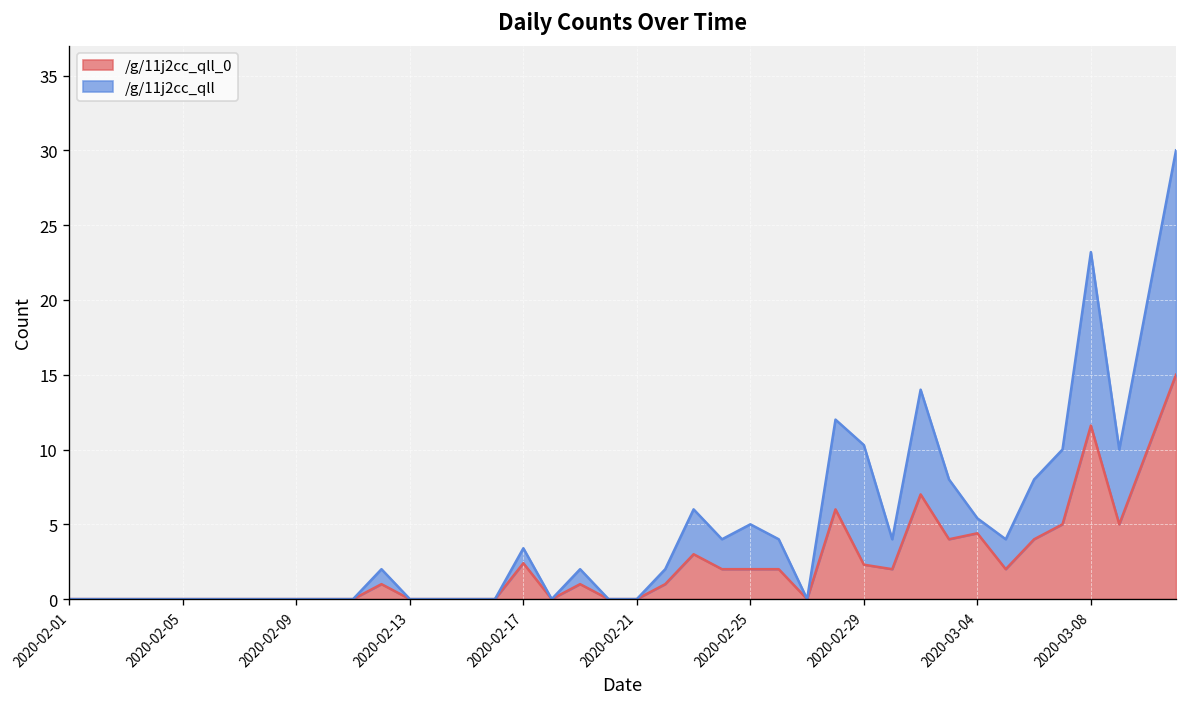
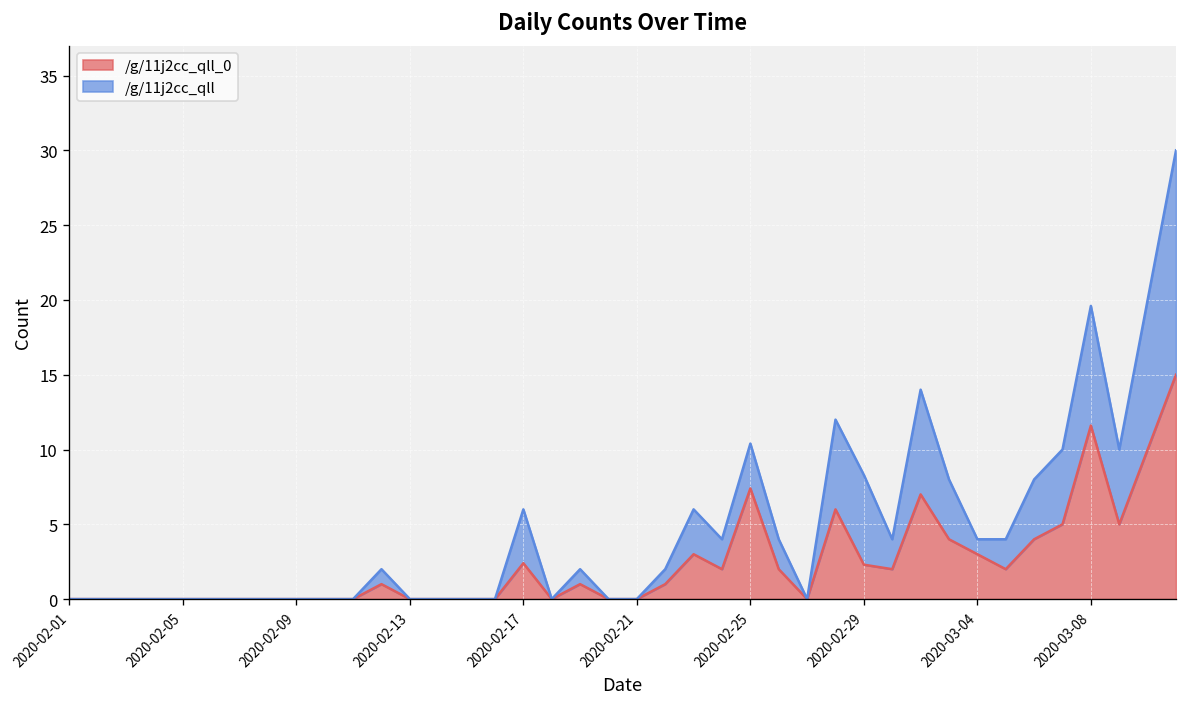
  {
    "/g/11j2cc_qll_0": {
      "2020-02-17": 2.4,
-     "2020-02-25": 2.0,
+     "2020-02-25": 7.4,
      "2020-02-29": 2.3,
-     "2020-03-04": 4.4,
+     "2020-03-04": 3.0,
      "2020-03-08": 11.6
    },
    "/g/11j2cc_qll": {
-     "2020-02-17": 1.0,
+     "2020-02-17": 3.6,
      "2020-02-25": 3.0,
-     "2020-02-29": 8,
+     "2020-02-29": 6,
      "2020-03-04": 1.0,
-     "2020-03-08": 11.6
+     "2020-03-08": 8.0
    }
  }
